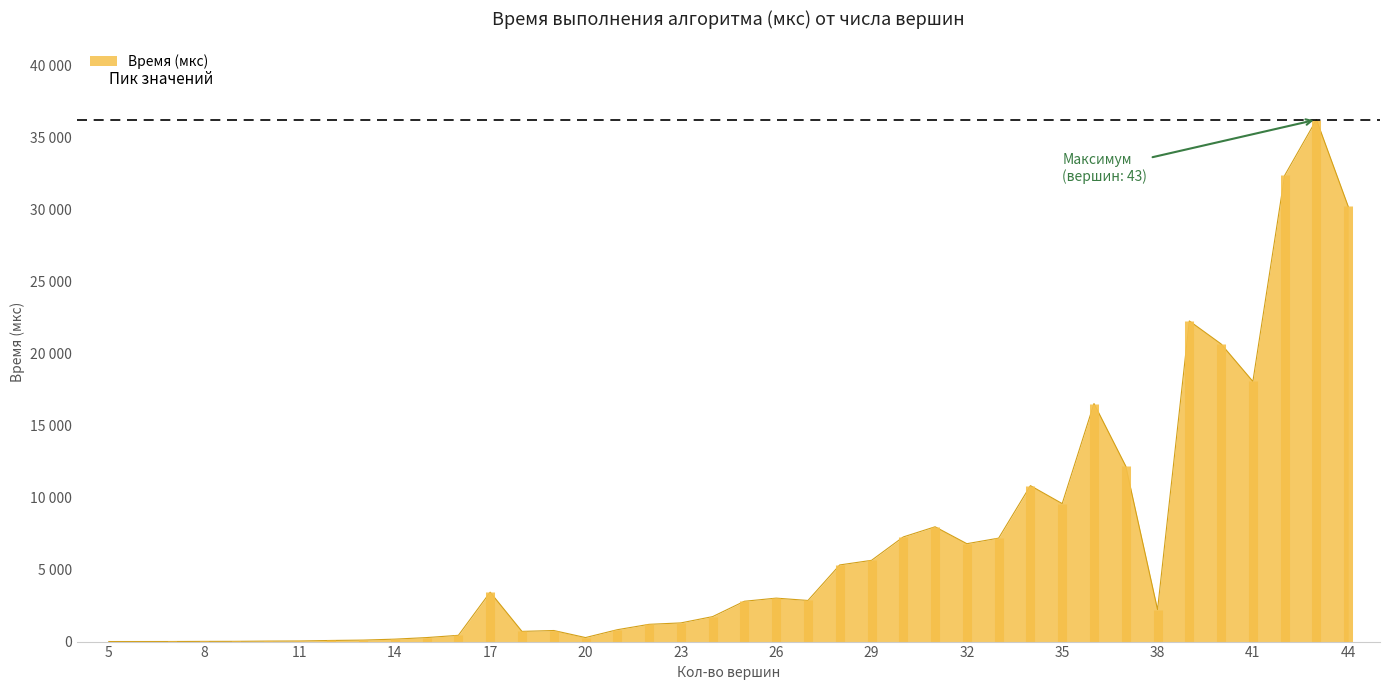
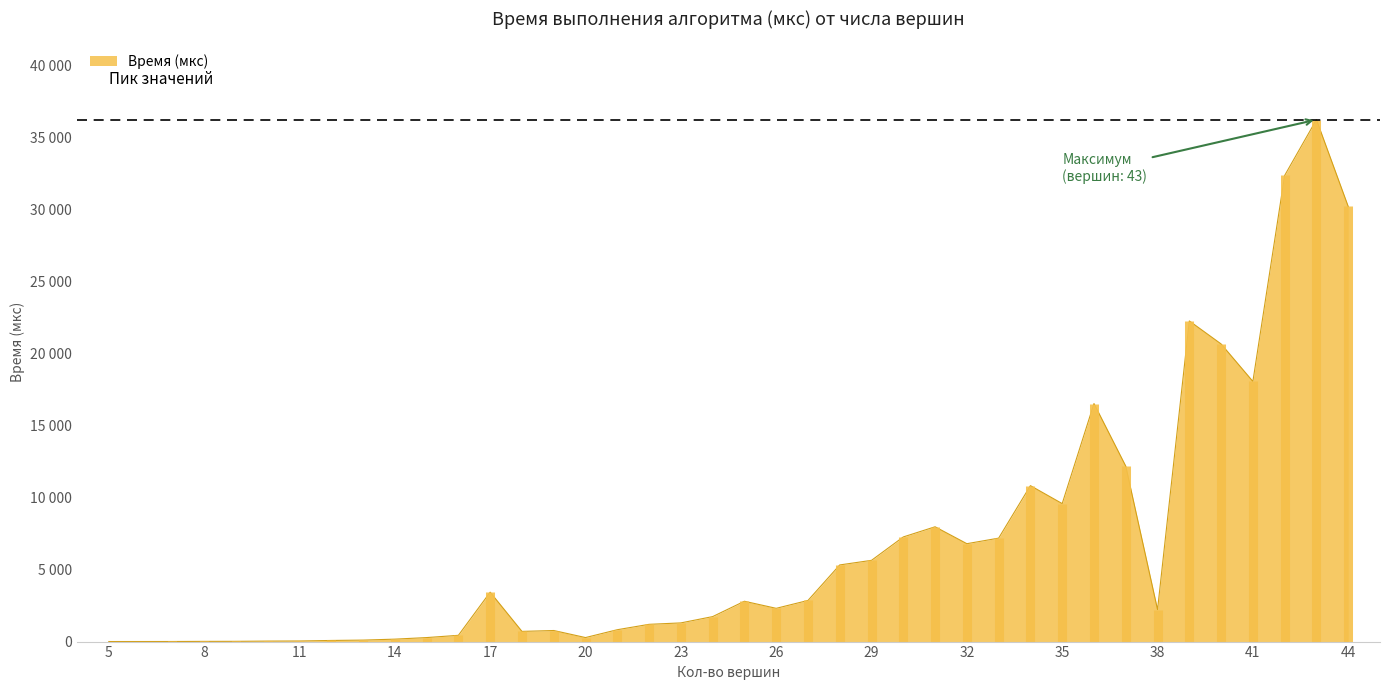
  {
    "5": 0,
    "8": 0,
    "11": 0,
    "14": 200,
    "17": 3400,
    "20": 300,
    "23": 1300,
-   "26": 3000,
+   "26": 2300,
    "29": 5600,
    "32": 6800,
    "35": 9600,
    "38": 2200,
    "41": 18100,
    "44": 30200
  }
